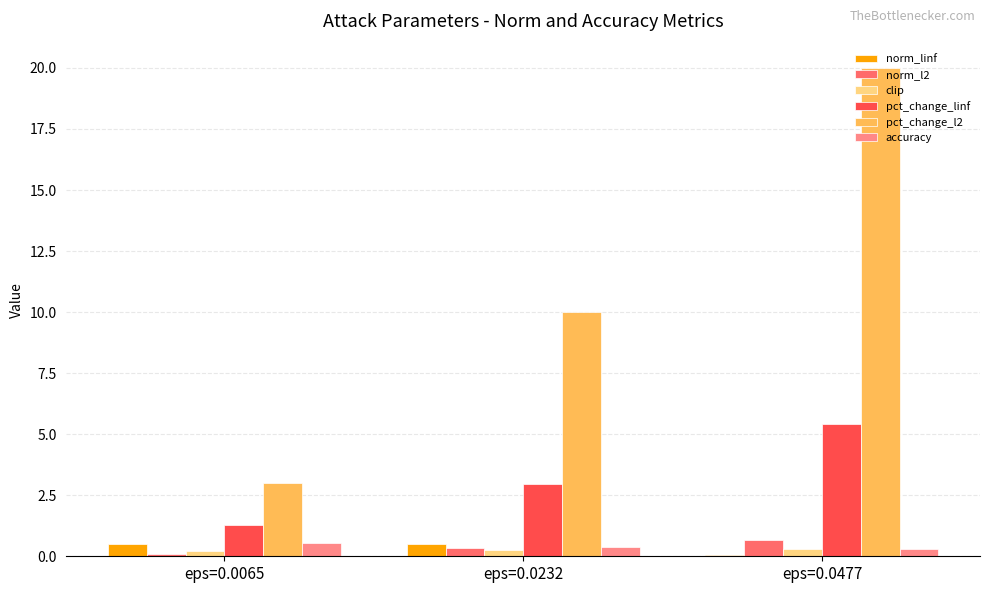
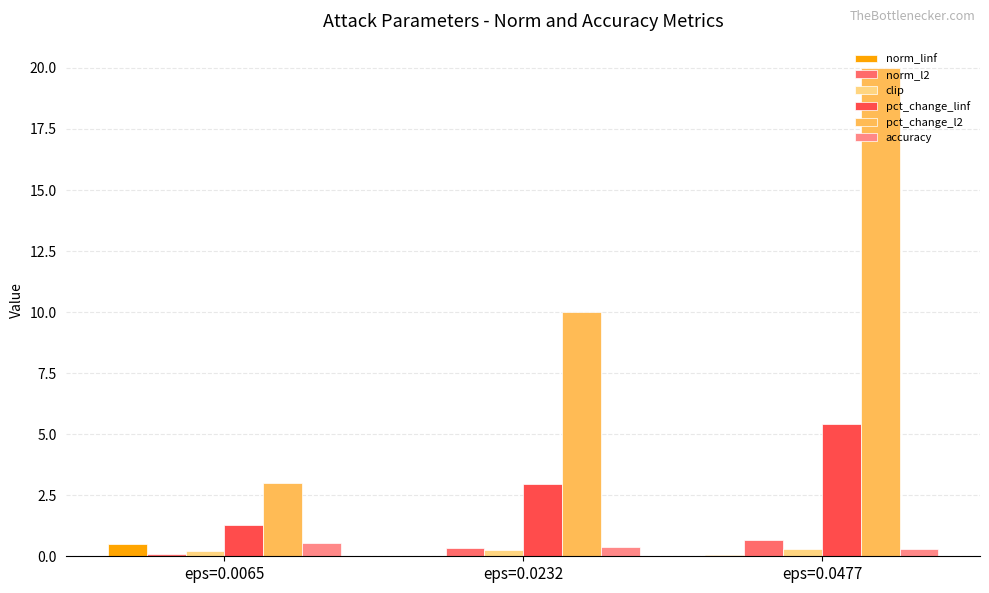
  {
    "norm_linf": {
      "eps=0.0065": 0.5,
-     "eps=0.0232": 0.5
+     "eps=0.0232": 0.0
    }
  }
